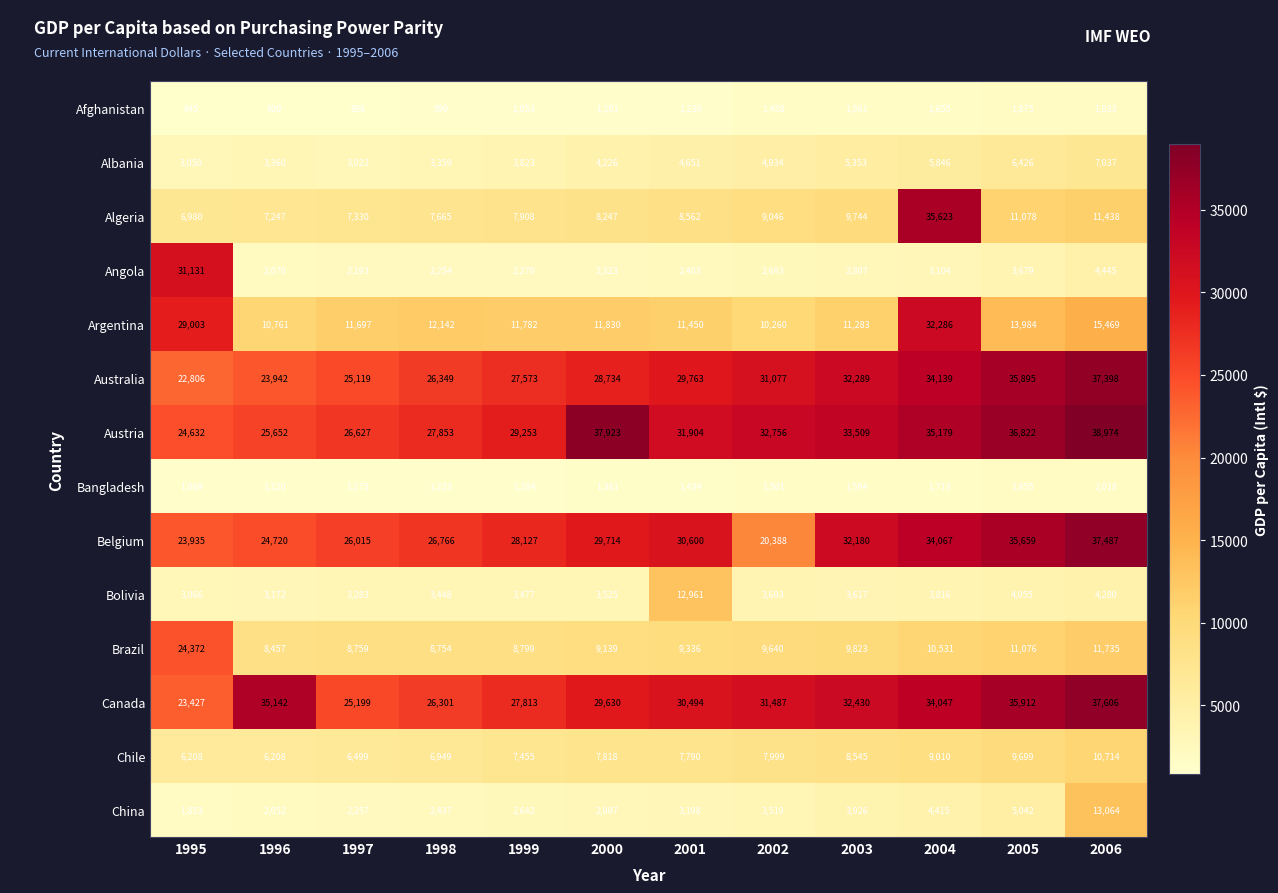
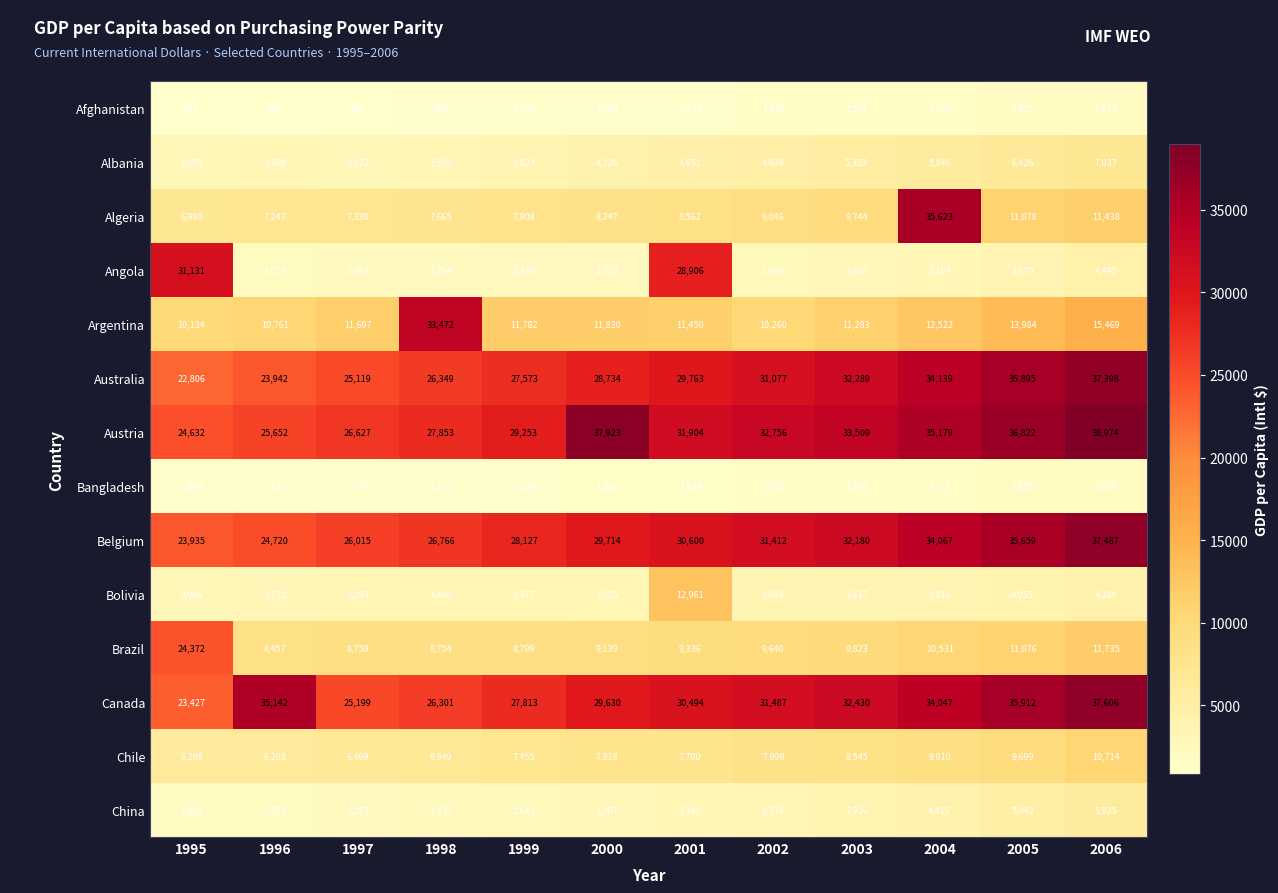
  {
    "Afghanistan": {
      "1995": "845",
      "1996": "900",
      "1997": "896",
      "1998": "999",
      "1999": "1,053",
      "2000": "1,191",
      "2001": "1,230",
      "2002": "1,458",
      "2003": "1,561",
      "2004": "1,655",
      "2005": "1,875",
      "2006": "1,933"
    },
    "Albania": {
      "1995": "3,050",
      "1996": "3,360",
      "1997": "3,022",
      "1998": "3,359",
      "1999": "3,823",
      "2000": "4,226",
      "2001": "4,651",
      "2002": "4,934",
      "2003": "5,353",
      "2004": "5,846",
      "2005": "6,426",
      "2006": "7,037"
    },
    "Algeria": {
      "1995": "6,980",
      "1996": "7,247",
      "1997": "7,330",
      "1998": "7,665",
      "1999": "7,908",
      "2000": "8,247",
      "2001": "8,562",
      "2002": "9,046",
      "2003": "9,744",
      "2004": "35,623",
      "2005": "11,078",
      "2006": "11,438"
    },
    "Angola": {
      "1995": "31,131",
      "1996": "2,070",
      "1997": "2,193",
      "1998": "2,254",
      "1999": "2,270",
      "2000": "2,323",
-     "2001": "2,403",
+     "2001": "28,906",
      "2002": "2,693",
      "2003": "2,807",
      "2004": "3,104",
      "2005": "3,679",
      "2006": "4,445"
    },
    "Argentina": {
-     "1995": "29,003",
+     "1995": "10,134",
      "1996": "10,761",
      "1997": "11,697",
-     "1998": "12,142",
+     "1998": "33,472",
      "1999": "11,782",
      "2000": "11,830",
      "2001": "11,450",
      "2002": "10,260",
      "2003": "11,283",
-     "2004": "32,286",
+     "2004": "12,522",
      "2005": "13,984",
      "2006": "15,469"
    },
    "Australia": {
      "1995": "22,806",
      "1996": "23,942",
      "1997": "25,119",
      "1998": "26,349",
      "1999": "27,573",
      "2000": "28,734",
      "2001": "29,763",
      "2002": "31,077",
      "2003": "32,289",
      "2004": "34,139",
      "2005": "35,895",
      "2006": "37,398"
    },
    "Austria": {
      "1995": "24,632",
      "1996": "25,652",
      "1997": "26,627",
      "1998": "27,853",
      "1999": "29,253",
      "2000": "37,923",
      "2001": "31,904",
      "2002": "32,756",
      "2003": "33,509",
      "2004": "35,179",
      "2005": "36,822",
      "2006": "38,974"
    },
    "Bangladesh": {
      "1995": "1,069",
      "1996": "1,120",
      "1997": "1,175",
      "1998": "1,223",
      "1999": "1,284",
      "2000": "1,361",
      "2001": "1,434",
      "2002": "1,501",
      "2003": "1,594",
      "2004": "1,713",
      "2005": "1,855",
      "2006": "2,018"
    },
    "Belgium": {
      "1995": "23,935",
      "1996": "24,720",
      "1997": "26,015",
      "1998": "26,766",
      "1999": "28,127",
      "2000": "29,714",
      "2001": "30,600",
-     "2002": "20,388",
+     "2002": "31,412",
      "2003": "32,180",
      "2004": "34,067",
      "2005": "35,659",
      "2006": "37,487"
    },
    "Bolivia": {
      "1995": "3,066",
      "1996": "3,172",
      "1997": "3,283",
      "1998": "3,448",
      "1999": "3,477",
      "2000": "3,525",
      "2001": "12,961",
      "2002": "3,693",
      "2003": "3,617",
      "2004": "3,816",
      "2005": "4,055",
      "2006": "4,280"
    },
    "Brazil": {
      "1995": "24,372",
      "1996": "8,457",
      "1997": "8,759",
      "1998": "8,754",
      "1999": "8,799",
      "2000": "9,139",
      "2001": "9,336",
      "2002": "9,640",
      "2003": "9,823",
      "2004": "10,531",
      "2005": "11,076",
      "2006": "11,735"
    },
    "Canada": {
      "1995": "23,427",
      "1996": "35,142",
      "1997": "25,199",
      "1998": "26,301",
      "1999": "27,813",
      "2000": "29,630",
      "2001": "30,494",
      "2002": "31,487",
      "2003": "32,430",
      "2004": "34,047",
      "2005": "35,912",
      "2006": "37,606"
    },
    "Chile": {
      "1995": "6,208",
      "1996": "6,208",
      "1997": "6,499",
      "1998": "6,949",
      "1999": "7,455",
      "2000": "7,818",
      "2001": "7,790",
      "2002": "7,999",
      "2003": "8,545",
      "2004": "9,010",
      "2005": "9,699",
      "2006": "10,714"
    },
    "China": {
      "1995": "1,853",
      "1996": "2,052",
      "1997": "2,257",
      "1998": "2,437",
      "1999": "2,642",
      "2000": "2,907",
      "2001": "3,198",
      "2002": "3,519",
      "2003": "3,926",
      "2004": "4,415",
      "2005": "5,042",
-     "2006": "13,064"
+     "2006": "5,825"
    }
  }
